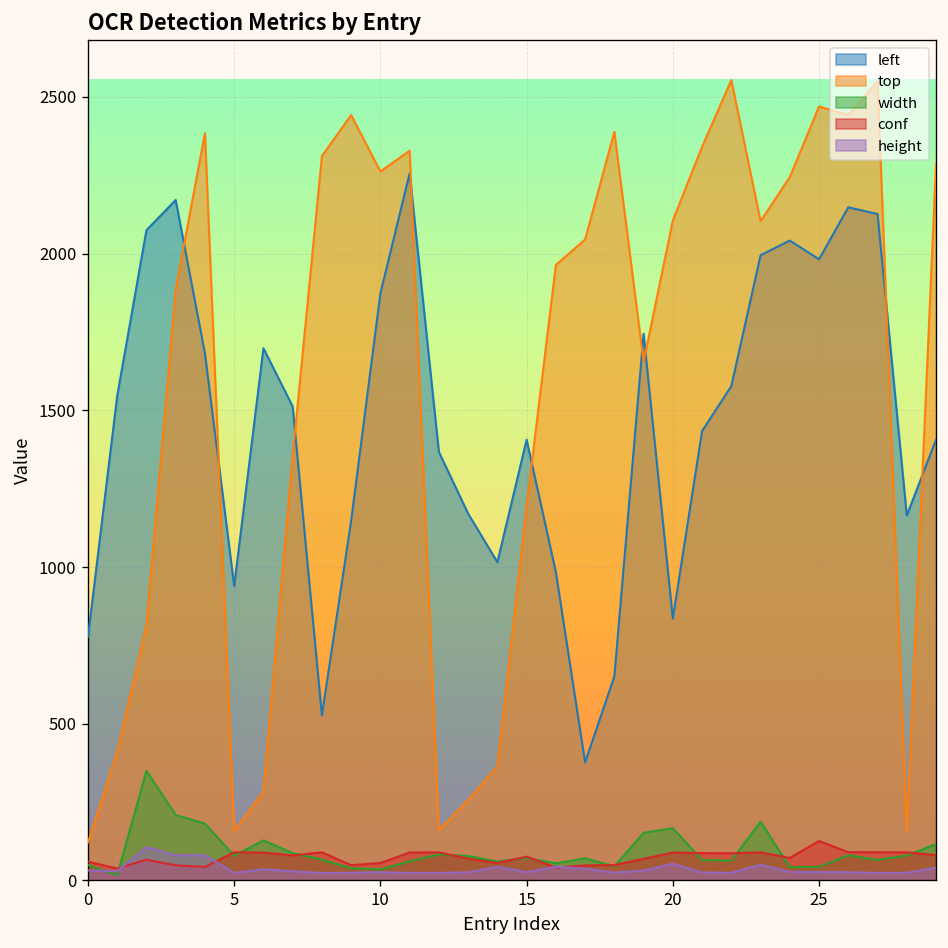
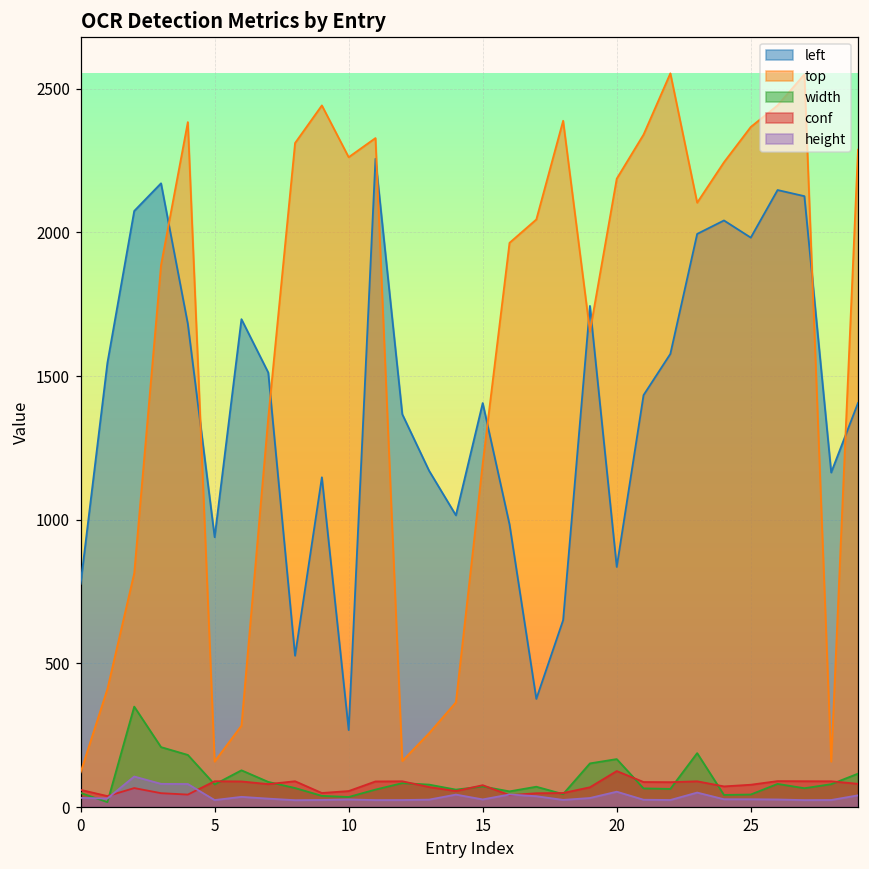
  {
    "left": {
      "0": 780,
      "5": 940,
-     "10": 1870,
+     "10": 270,
      "15": 1410,
      "20": 840,
      "25": 1980
    },
    "top": {
      "0": 120,
      "5": 160,
      "10": 2260,
      "15": 1200,
-     "20": 2110,
-     "25": 2470
+     "20": 2190,
+     "25": 2370
    },
    "width": {
      "0": 50,
      "5": 80,
      "20": 170,
      "25": 40
    },
    "conf": {
      "0": 60,
      "5": 90,
      "10": 60,
-     "20": 90,
-     "25": 130
+     "20": 130,
+     "25": 80
    },
    "height": {
      "0": 30,
      "5": 20,
      "15": 30,
      "20": 50,
      "25": 30
    }
  }
